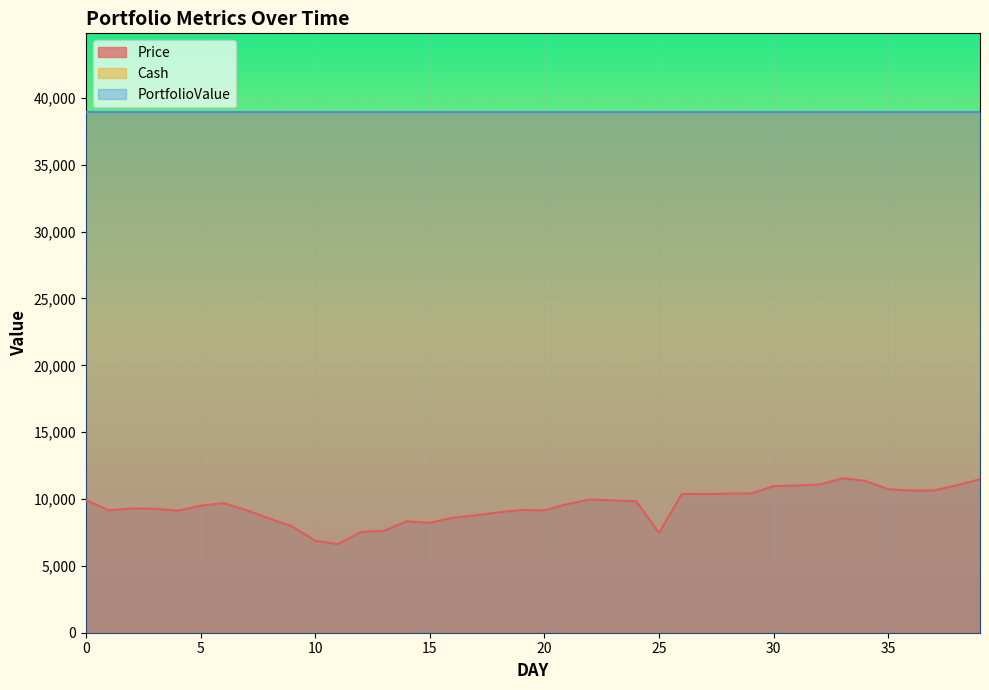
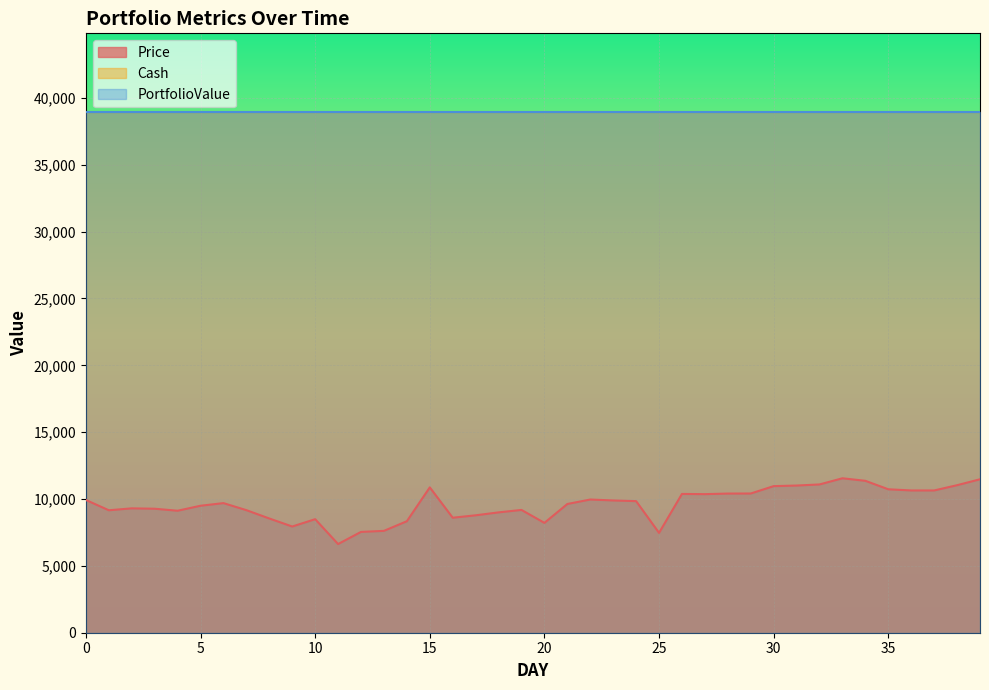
  {
    "Price": {
      "0": "9,900",
      "5": "9,500",
-     "10": "6,900",
-     "15": "8,200",
-     "20": "9,100",
+     "10": "8,500",
+     "15": "10,900",
+     "20": "8,200",
      "25": "7,500",
      "30": "11,000",
      "35": "10,700"
    },
    "PortfolioValue": {
      "0": "39,000",
      "5": "39,000",
      "10": "39,000",
      "15": "39,000",
      "20": "39,000",
      "25": "39,000",
      "30": "39,000",
      "35": "39,000"
    }
  }
